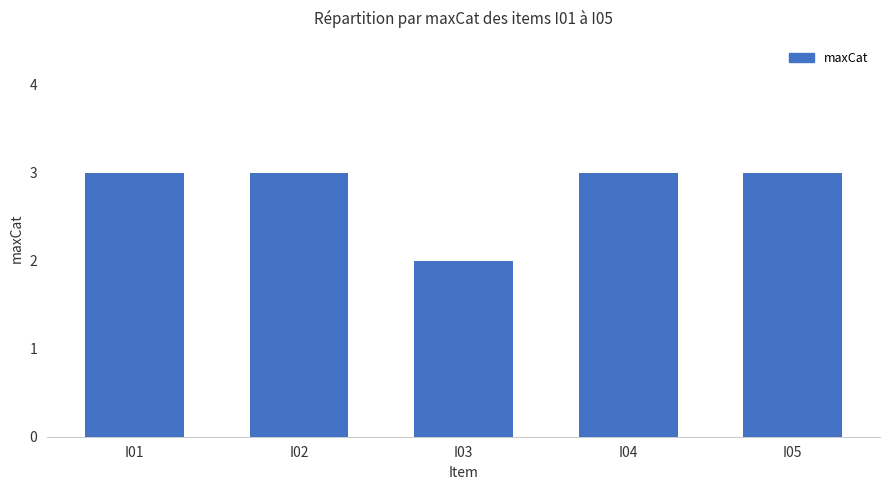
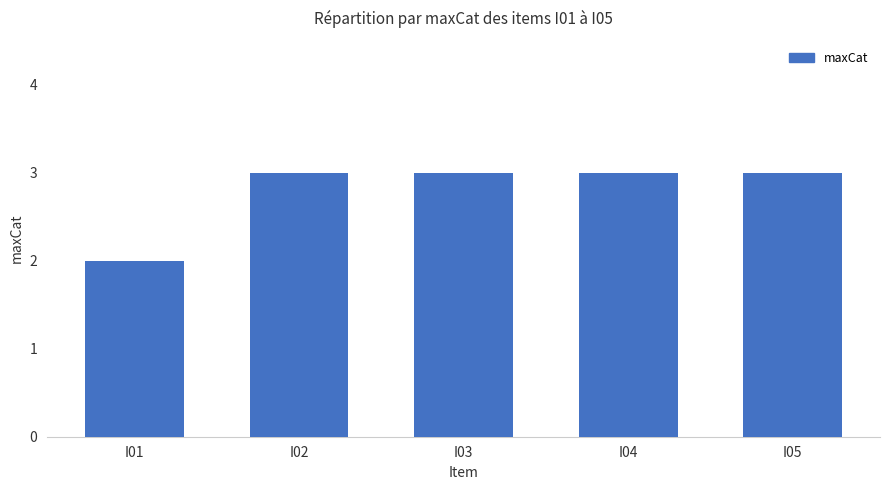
  {
-   "I01": 3,
+   "I01": 2,
    "I02": 3,
-   "I03": 2,
+   "I03": 3,
    "I04": 3,
    "I05": 3
  }
